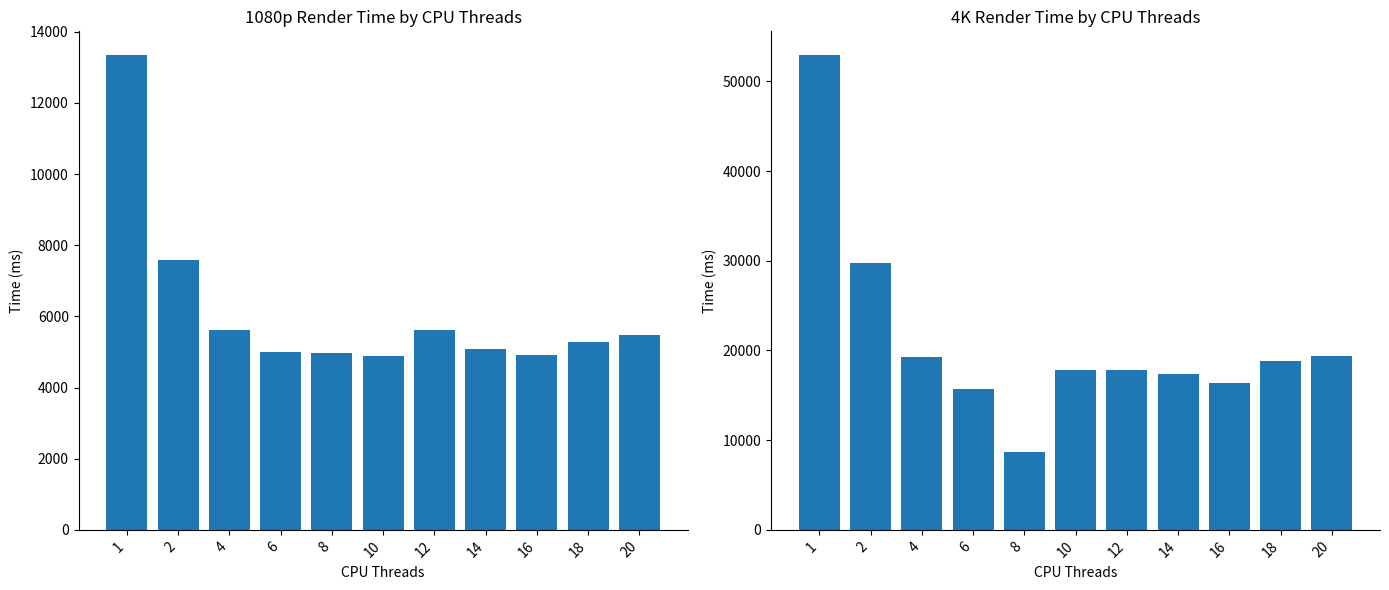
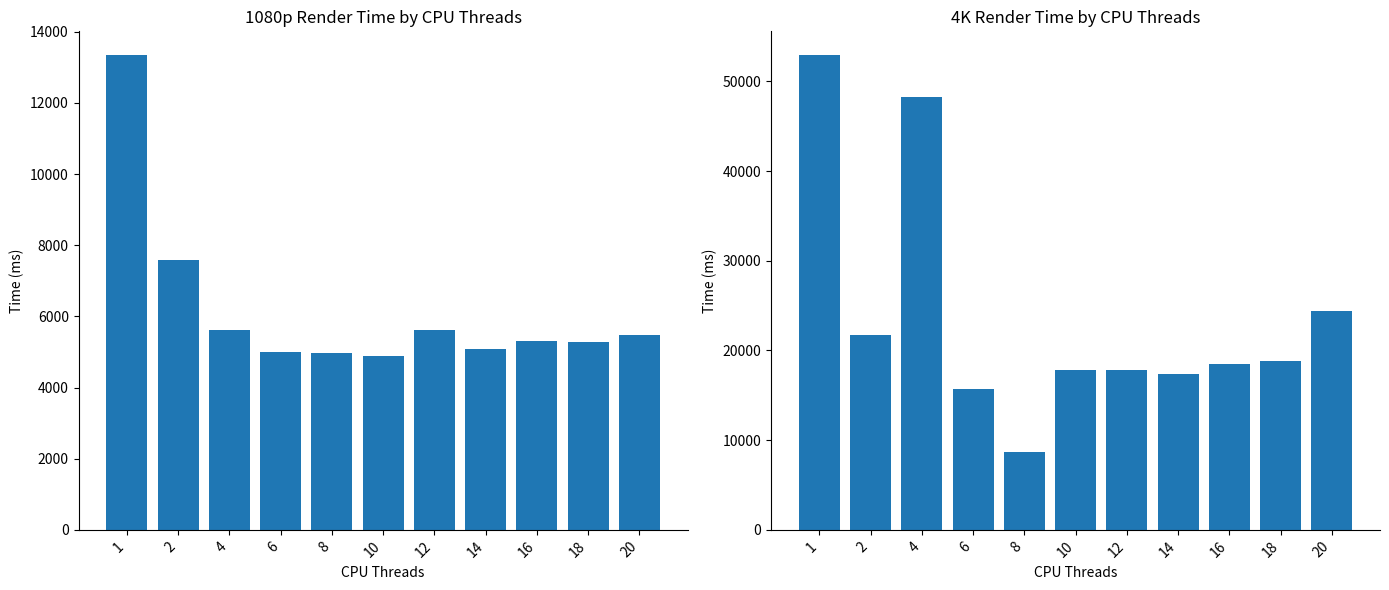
  {
    "1080p Render Time by CPU Threads": {
      "1": 13300,
      "2": 7600,
      "4": 5600,
      "6": 5000,
      "8": 5000,
      "10": 4900,
      "12": 5600,
      "14": 5100,
-     "16": 4900,
+     "16": 5300,
      "18": 5300,
      "20": 5500
    },
    "4K Render Time by CPU Threads": {
      "1": 53000,
-     "2": 30000,
-     "4": 19000,
+     "2": 22000,
+     "4": 48000,
      "6": 16000,
      "8": 9000,
      "10": 18000,
      "12": 18000,
      "14": 17000,
-     "16": 16000,
+     "16": 18000,
      "18": 19000,
-     "20": 19000
+     "20": 24000
    }
  }
